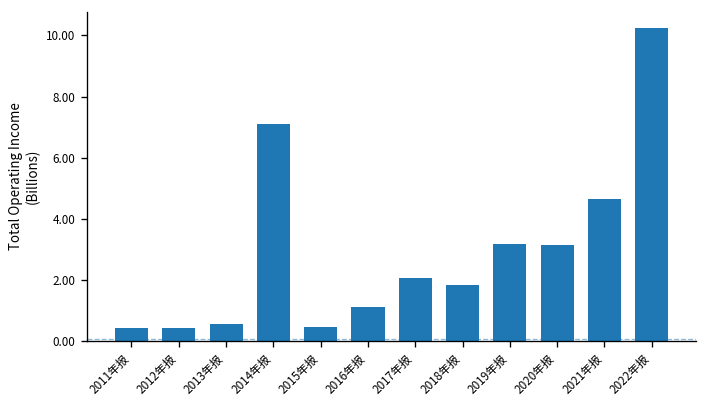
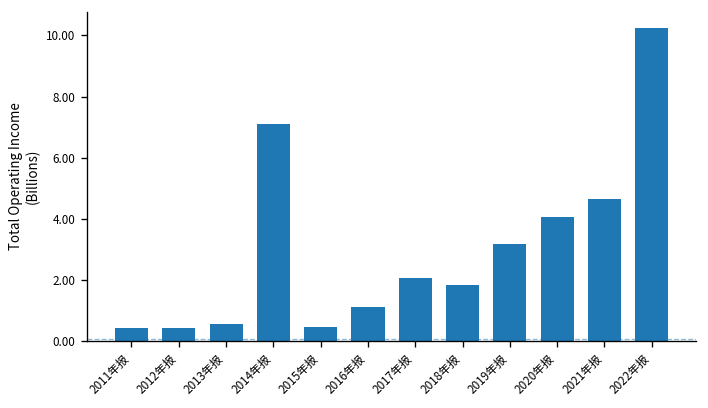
  {
    "2011年报": 0.4,
    "2012年报": 0.4,
    "2013年报": 0.5,
    "2014年报": 7.1,
    "2015年报": 0.5,
    "2016年报": 1.1,
    "2017年报": 2.1,
    "2018年报": 1.8,
    "2019年报": 3.2,
-   "2020年报": 3.1,
+   "2020年报": 4.1,
    "2021年报": 4.6,
    "2022年报": 10.3
  }
